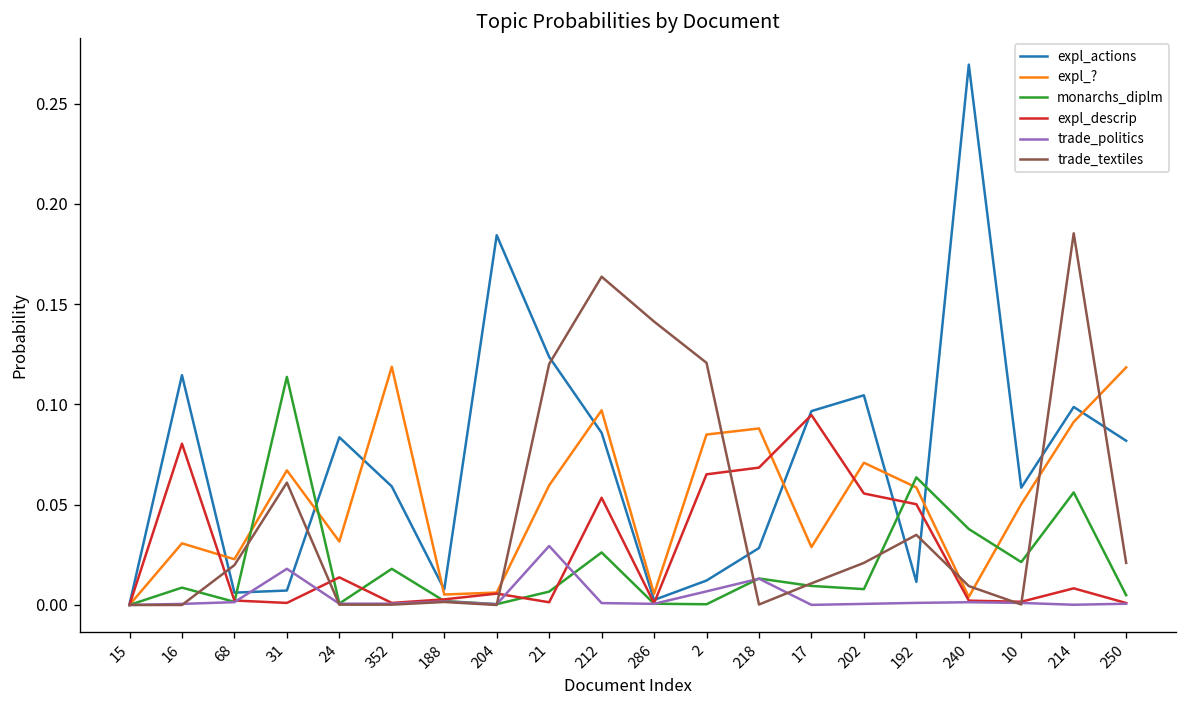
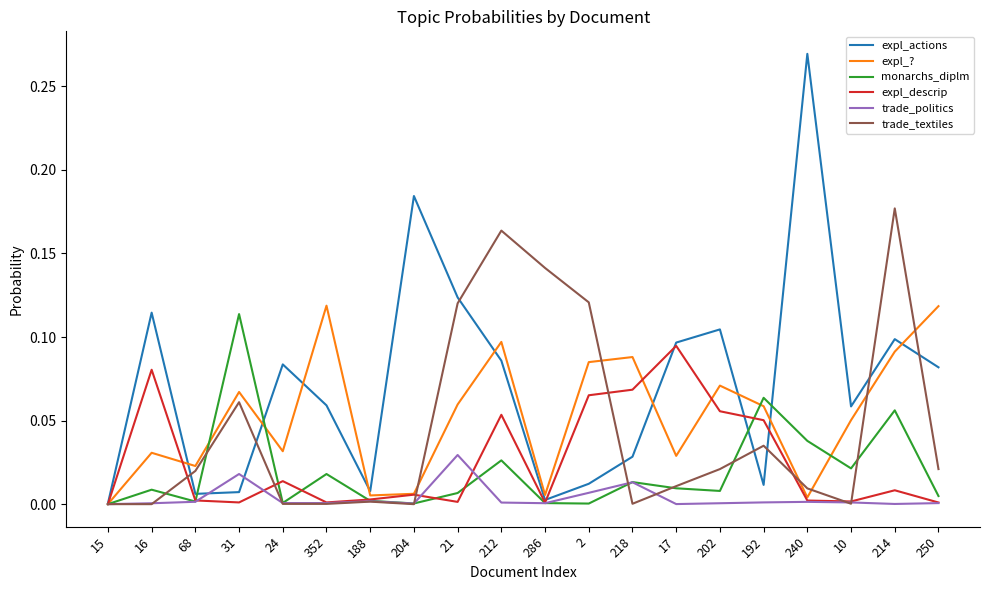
  {
    "expl_actions": {
      "16": 0.115,
      "68": 0.006,
      "31": 0.007,
      "24": 0.084,
      "352": 0.059,
      "188": 0.008,
      "204": 0.184,
      "21": 0.124,
      "212": 0.086,
      "286": 0.003,
      "2": 0.012,
      "218": 0.028,
      "17": 0.097,
      "202": 0.105,
      "192": 0.012,
      "240": 0.269,
      "10": 0.058,
      "214": 0.099,
      "250": 0.082
    },
    "expl_?": {
      "16": 0.031,
      "68": 0.023,
      "31": 0.067,
      "24": 0.032,
      "352": 0.119,
      "188": 0.005,
      "21": 0.060,
      "212": 0.097,
      "286": 0.006,
      "2": 0.085,
      "218": 0.088,
      "17": 0.029,
      "202": 0.071,
      "192": 0.059,
      "240": 0.004,
      "10": 0.050,
      "214": 0.091,
      "250": 0.118
    },
    "monarchs_diplm": {
      "16": 0.009,
      "31": 0.114,
      "352": 0.018,
      "21": 0.007,
      "212": 0.026,
      "2": 0.000,
      "202": 0.008,
      "192": 0.064,
      "240": 0.038,
      "10": 0.021,
      "214": 0.056,
      "250": 0.005
    },
    "expl_descrip": {
      "16": 0.080,
      "31": 0.001,
      "24": 0.014,
      "21": 0.001,
      "212": 0.053,
      "2": 0.065,
      "218": 0.068,
      "17": 0.095,
      "202": 0.056,
      "192": 0.050,
      "214": 0.008
    },
    "trade_politics": {
      "31": 0.018,
      "21": 0.029,
      "212": 0.001,
      "2": 0.007,
      "17": 0.000,
      "202": 0.001,
      "192": 0.001,
      "214": 0.000
    },
    "trade_textiles": {
      "68": 0.020,
      "31": 0.061,
      "21": 0.120,
      "212": 0.164,
      "286": 0.141,
      "2": 0.121,
      "218": 0.000,
      "202": 0.021,
      "192": 0.035,
      "240": 0.009,
-     "214": 0.185,
+     "214": 0.177,
      "250": 0.021
    }
  }
